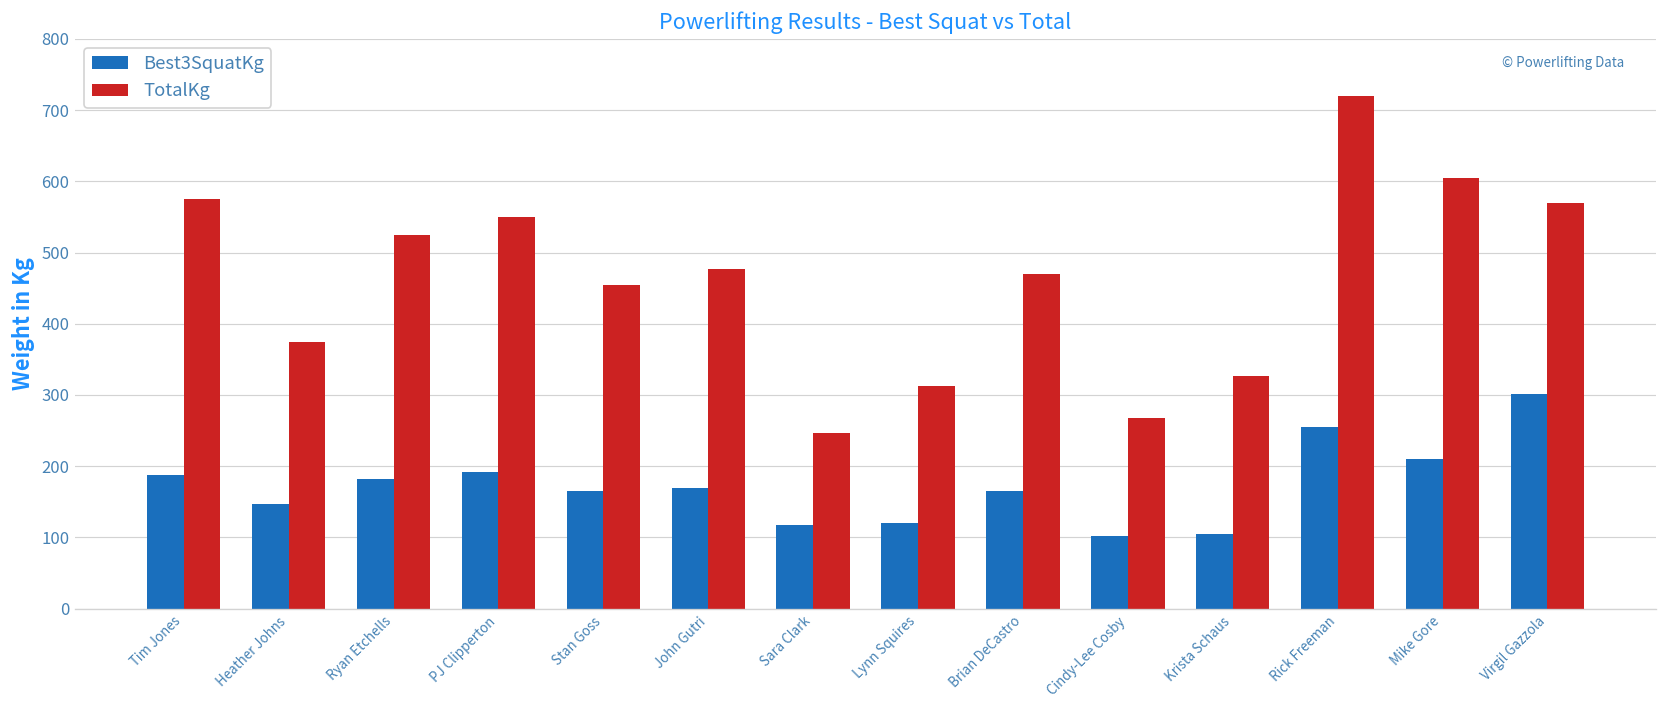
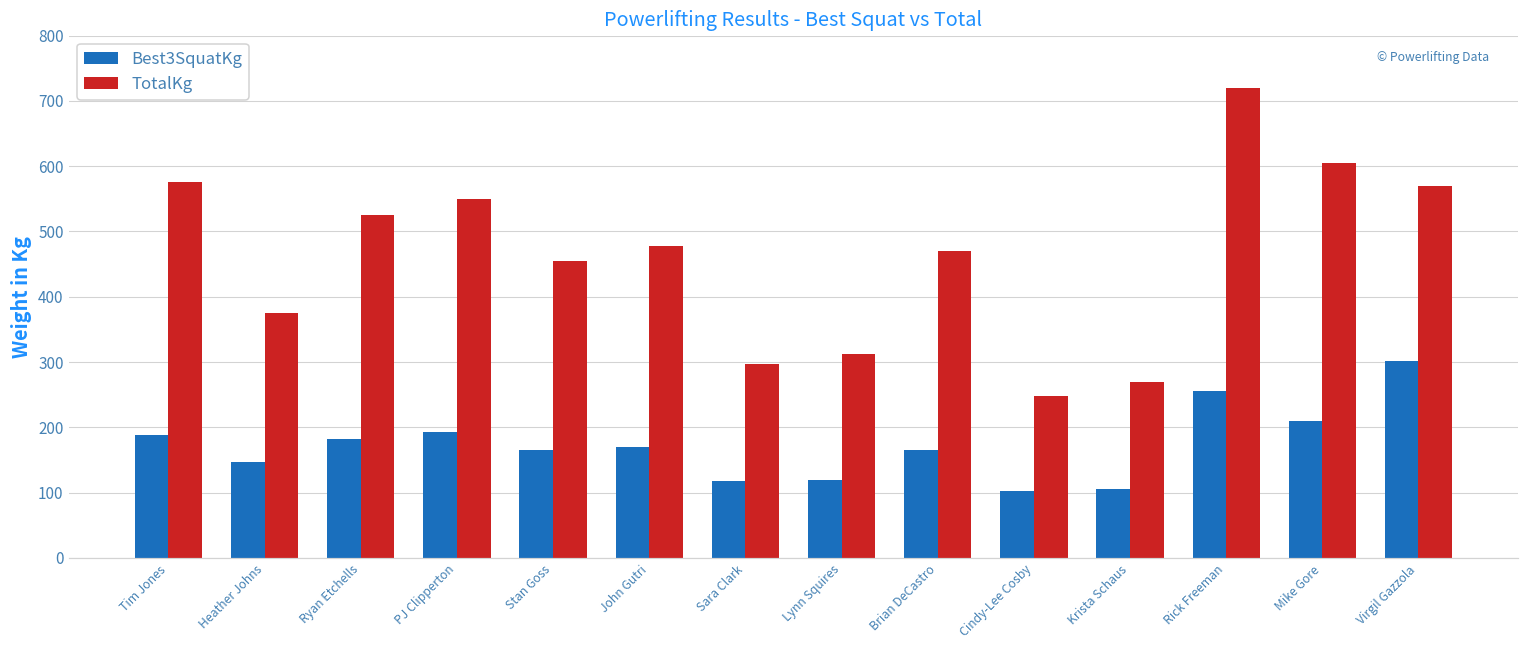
  {
    "Best3SquatKg": {
      "Tim Jones": 190,
      "Heather Johns": 150,
      "Ryan Etchells": 180,
      "PJ Clipperton": 190,
      "Stan Goss": 170,
      "John Gutri": 170,
      "Sara Clark": 120,
      "Lynn Squires": 120,
      "Brian DeCastro": 170,
      "Cindy-Lee Cosby": 100,
      "Krista Schaus": 110,
      "Rick Freeman": 260,
      "Mike Gore": 210,
      "Virgil Gazzola": 300
    },
    "TotalKg": {
      "Tim Jones": 580,
      "Heather Johns": 380,
      "Ryan Etchells": 530,
      "PJ Clipperton": 550,
      "Stan Goss": 460,
      "John Gutri": 480,
-     "Sara Clark": 250,
+     "Sara Clark": 300,
      "Lynn Squires": 310,
      "Brian DeCastro": 470,
-     "Cindy-Lee Cosby": 270,
-     "Krista Schaus": 330,
+     "Cindy-Lee Cosby": 250,
+     "Krista Schaus": 270,
      "Rick Freeman": 720,
      "Mike Gore": 610,
      "Virgil Gazzola": 570
    }
  }
